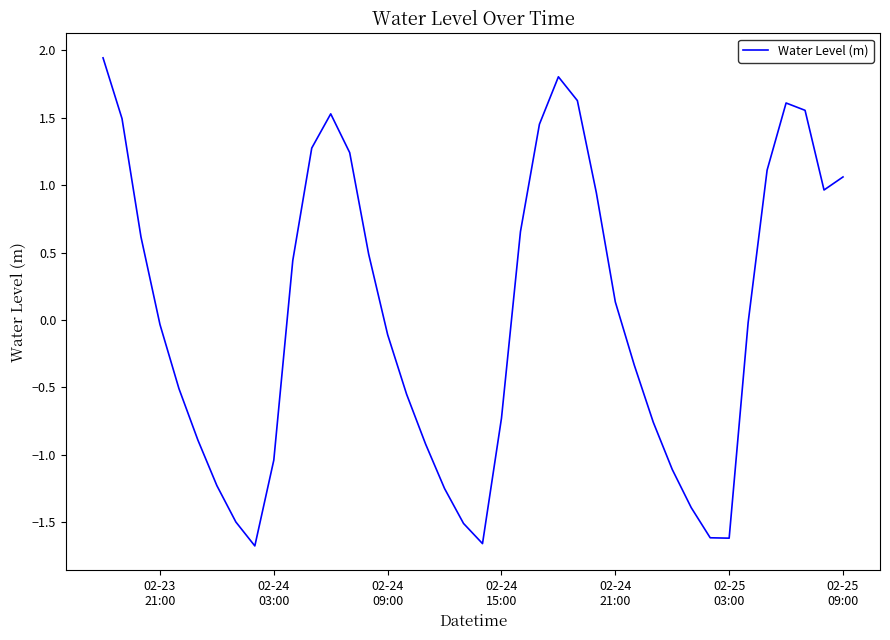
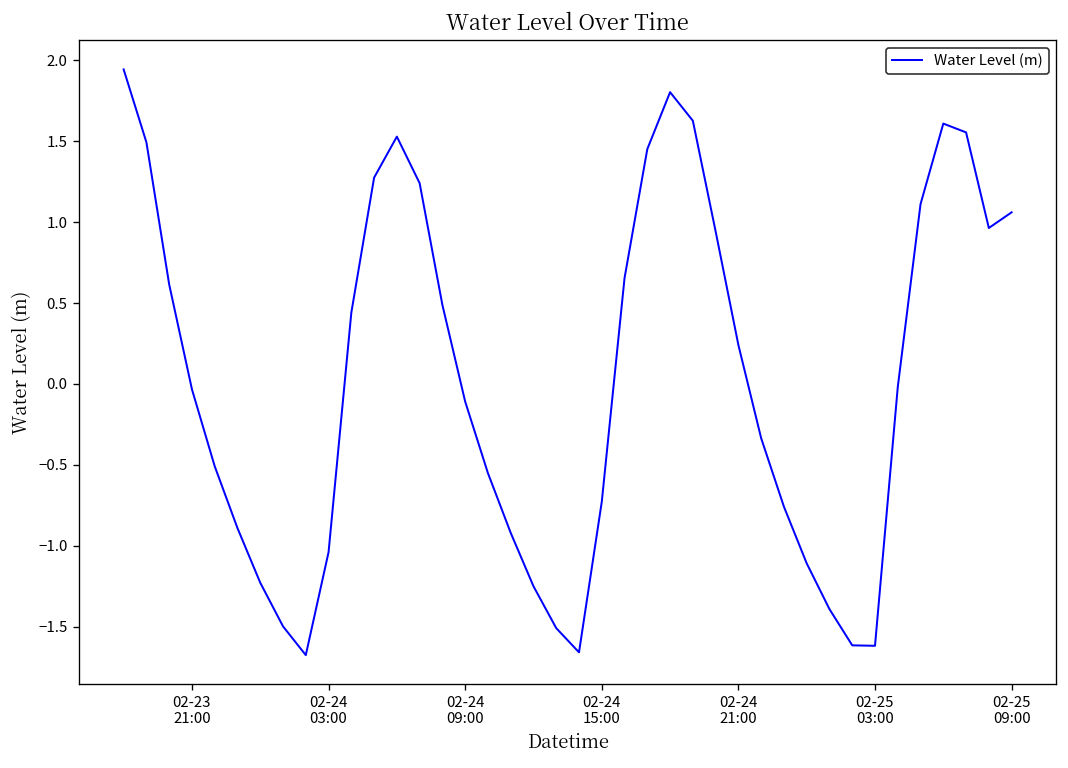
  {
    "02-23 21:00": -0.03,
    "02-24 03:00": -1.04,
    "02-24 09:00": -0.11,
    "02-24 15:00": -0.73,
-   "02-24 21:00": 0.13,
+   "02-24 21:00": 0.24,
    "02-25 03:00": -1.62,
    "02-25 09:00": 1.06
  }
